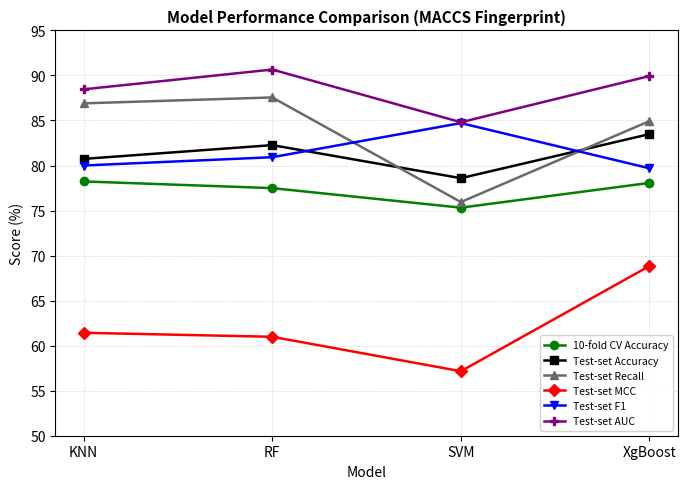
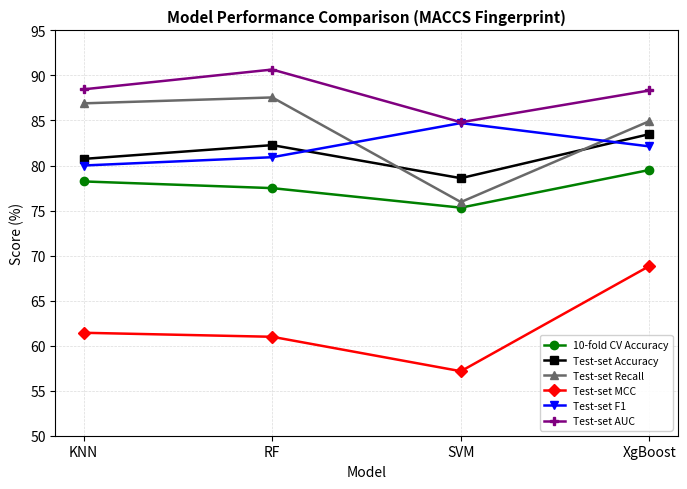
  {
    "10-fold CV Accuracy": {
      "KNN": 78,
      "RF": 77,
      "SVM": 75,
-     "XgBoost": 78
+     "XgBoost": 80
    },
    "Test-set Accuracy": {
      "KNN": 81,
      "RF": 82,
      "SVM": 79,
      "XgBoost": 83
    },
    "Test-set Recall": {
      "KNN": 87,
      "RF": 88,
      "SVM": 76,
      "XgBoost": 85
    },
    "Test-set MCC": {
      "KNN": 61,
      "RF": 61,
      "SVM": 57,
      "XgBoost": 69
    },
    "Test-set F1": {
      "KNN": 80,
      "RF": 81,
-     "XgBoost": 80
+     "XgBoost": 82
    },
    "Test-set AUC": {
      "KNN": 88,
      "RF": 91,
-     "XgBoost": 90
+     "XgBoost": 88
    }
  }
